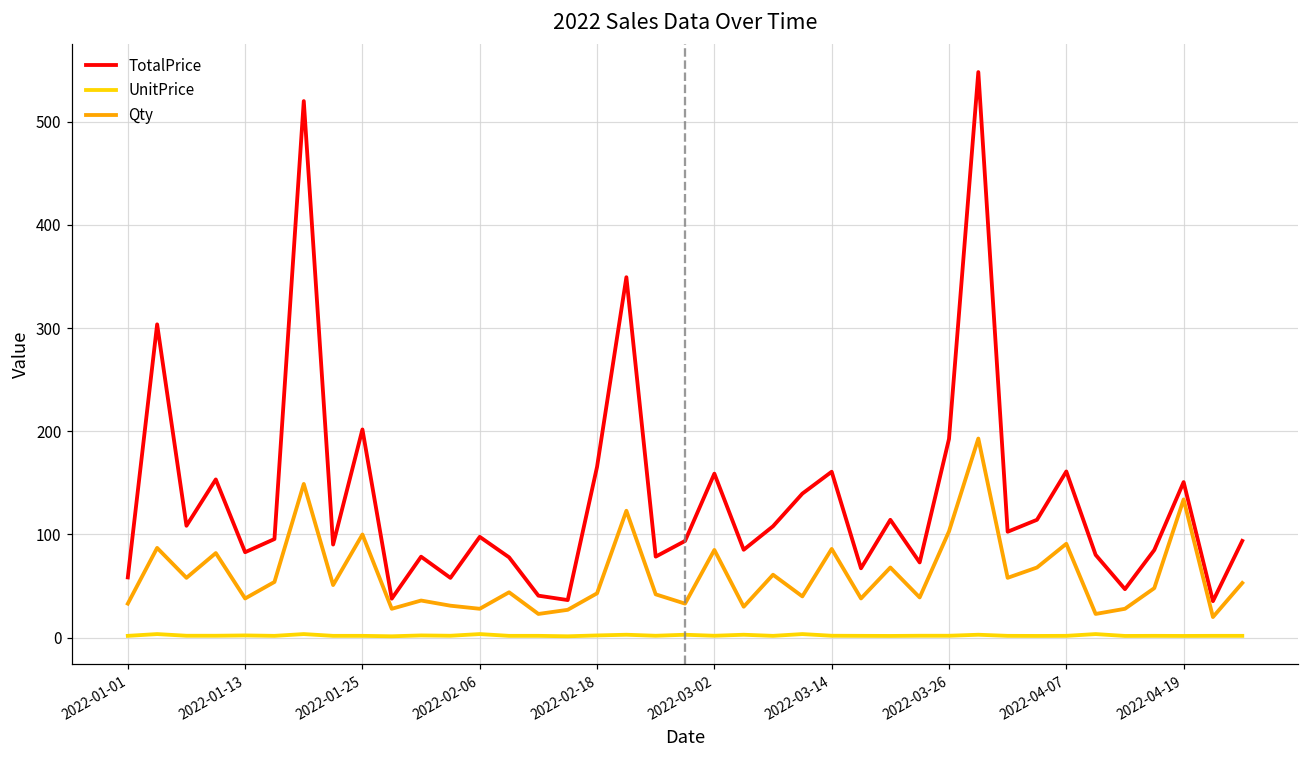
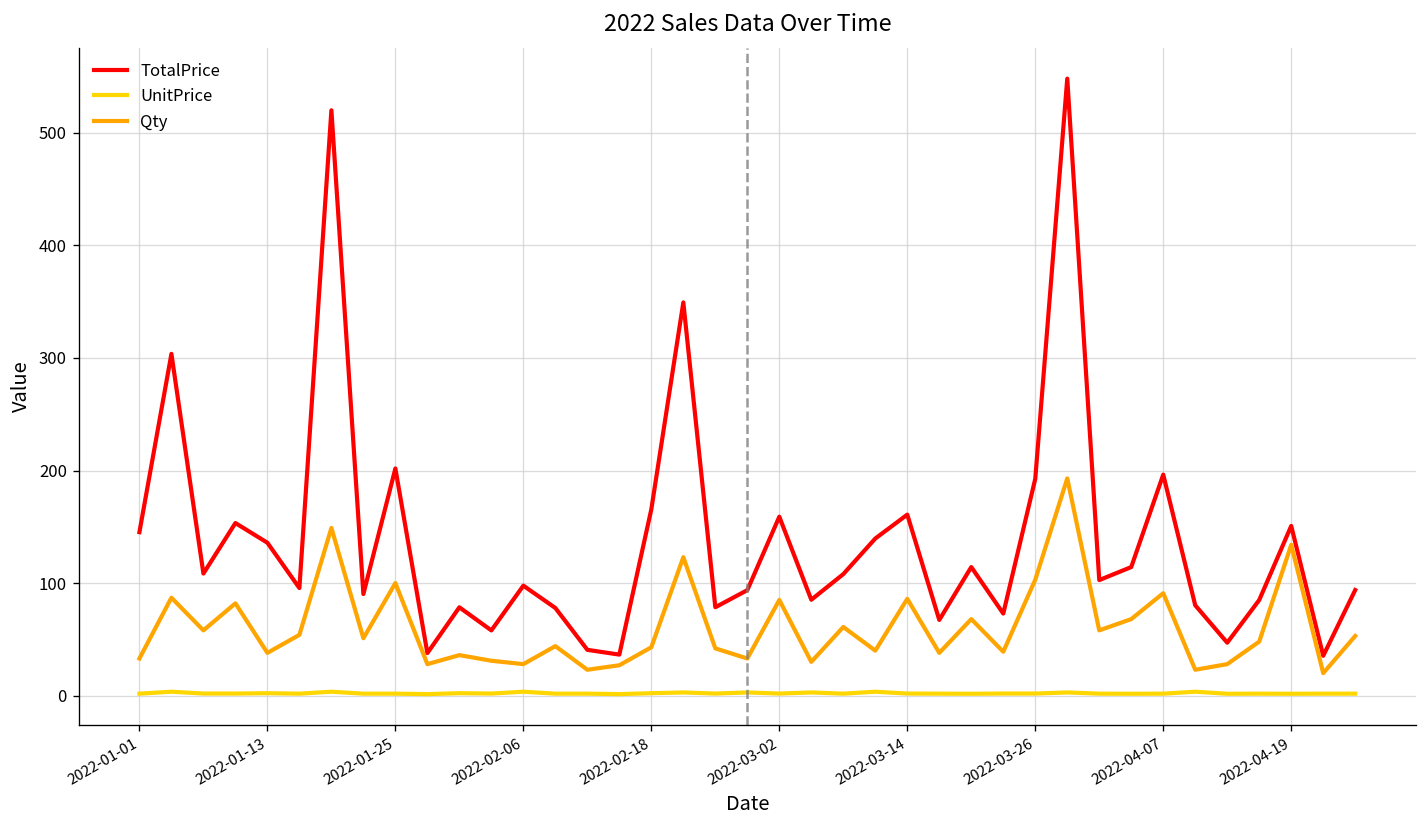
  {
    "TotalPrice": {
-     "2022-01-01": 60,
-     "2022-01-13": 80,
+     "2022-01-01": 150,
+     "2022-01-13": 140,
      "2022-01-25": 200,
      "2022-02-06": 100,
      "2022-02-18": 170,
      "2022-03-02": 160,
      "2022-03-14": 160,
      "2022-03-26": 190,
-     "2022-04-07": 160,
+     "2022-04-07": 200,
      "2022-04-19": 150
    }
  }
